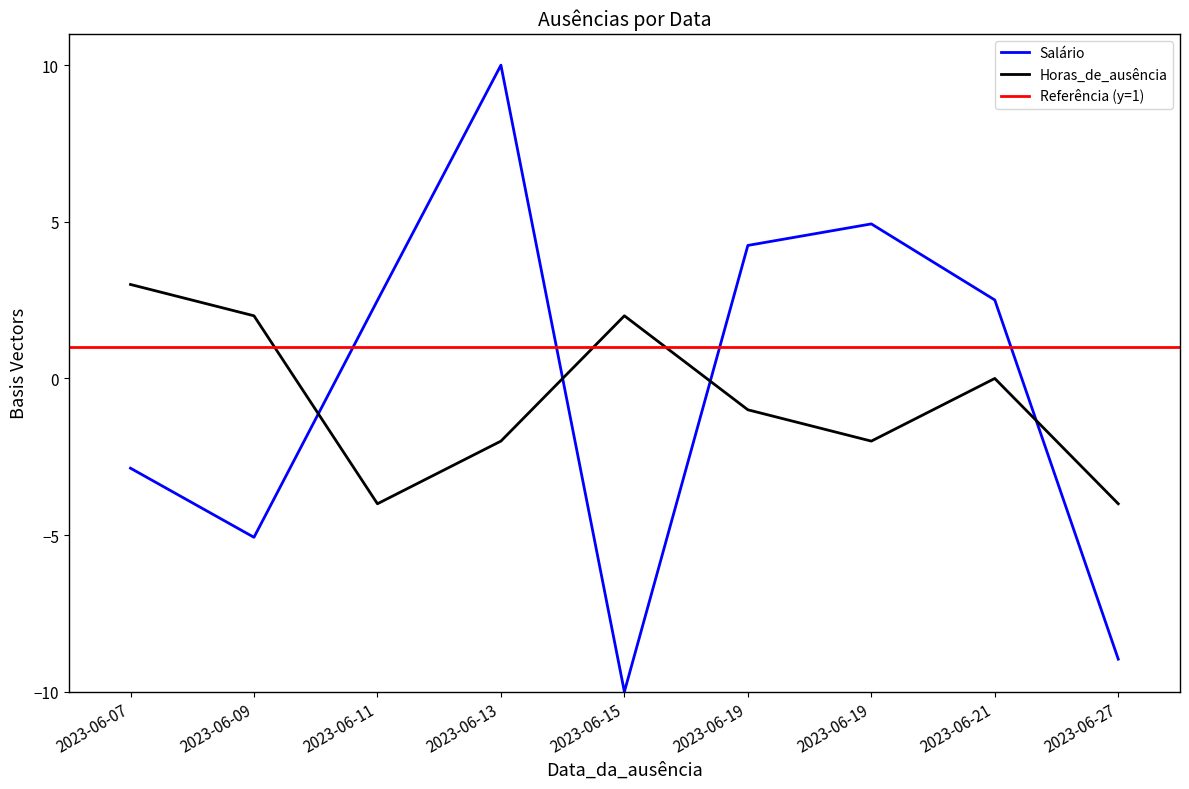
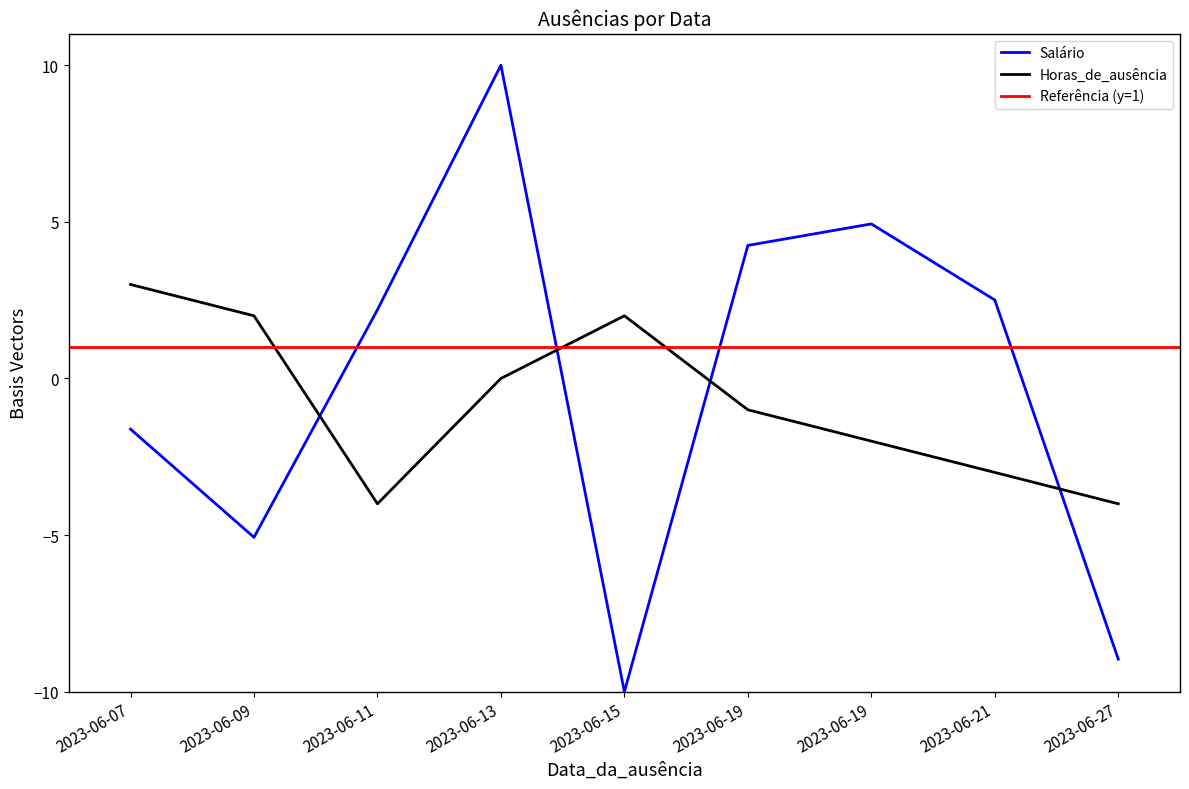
  {
    "Salário": {
-     "2023-06-07": -2.9,
+     "2023-06-07": -1.6,
      "2023-06-09": -5.1,
-     "2023-06-11": 2.5,
+     "2023-06-11": 2.2,
      "2023-06-13": 10.0,
      "2023-06-15": -10.0,
      "2023-06-21": 2.5,
      "2023-06-27": -9.0
    },
    "Horas_de_ausência": {
      "2023-06-07": 3.0,
      "2023-06-09": 2.0,
      "2023-06-11": -4.0,
-     "2023-06-13": -2.0,
+     "2023-06-13": 0.0,
      "2023-06-15": 2.0,
-     "2023-06-21": 0.0,
+     "2023-06-21": -3.0,
      "2023-06-27": -4.0
    }
  }
